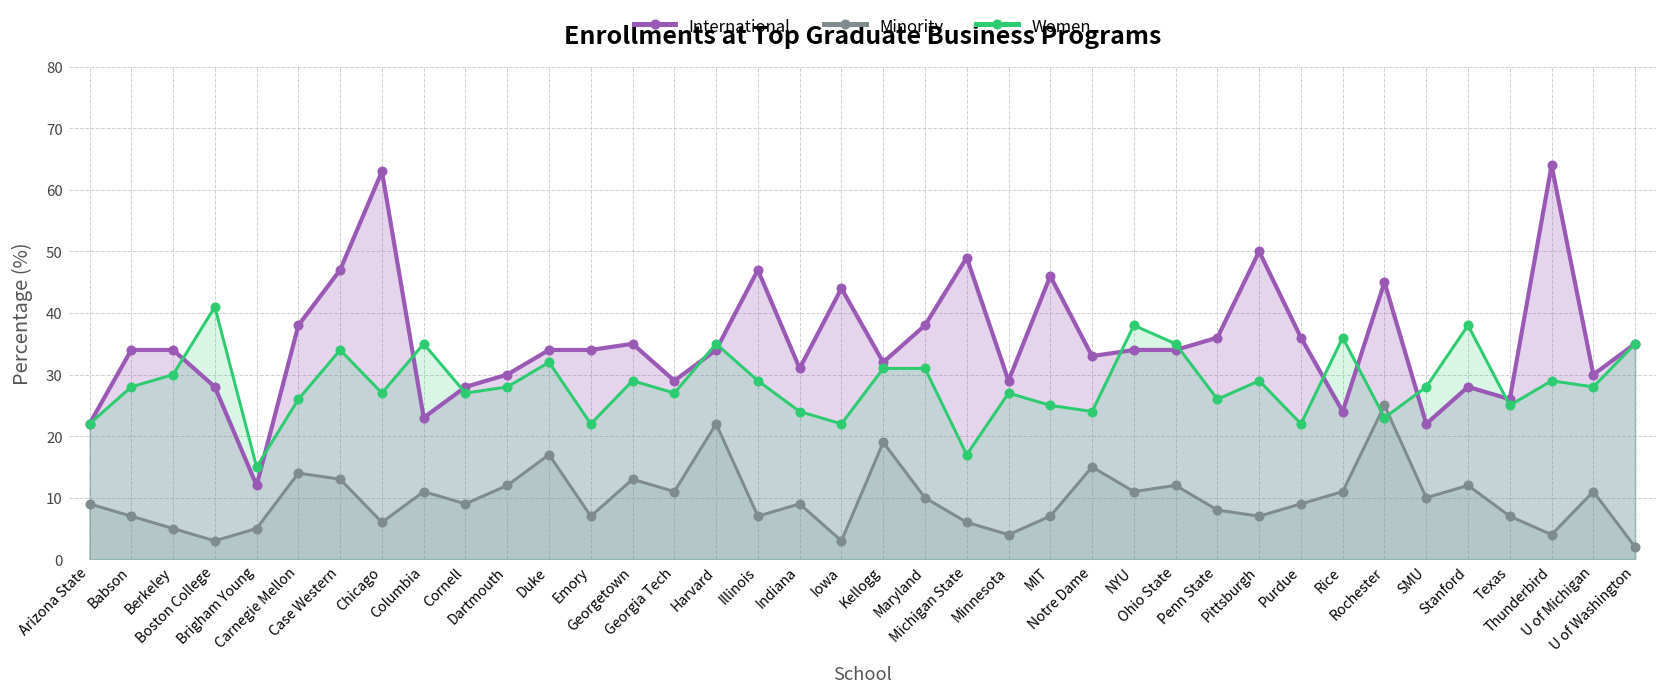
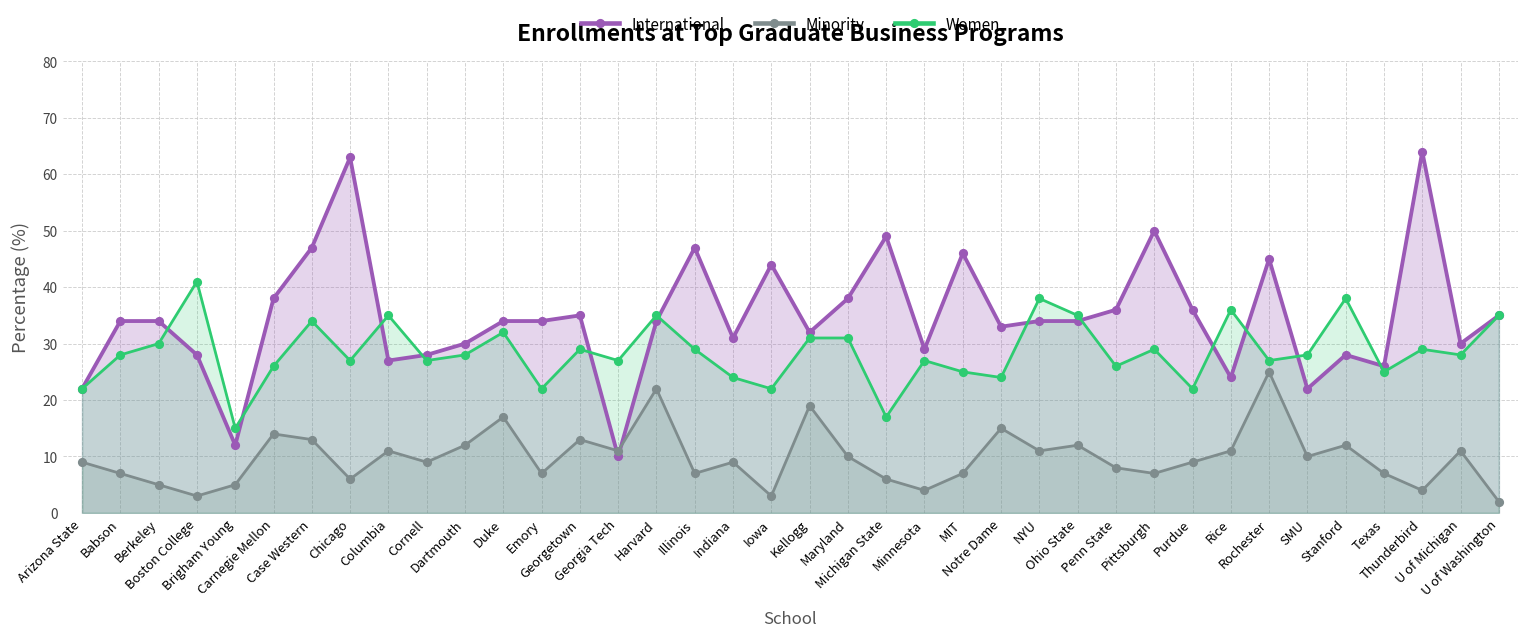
  {
    "International": {
      "Babson": 34,
      "Berkeley": 34,
      "Boston College": 28,
      "Brigham Young": 12,
      "Carnegie Mellon": 38,
      "Case Western": 47,
      "Chicago": 63,
-     "Columbia": 23,
+     "Columbia": 27,
      "Cornell": 28,
      "Dartmouth": 30,
      "Duke": 34,
      "Emory": 34,
      "Georgetown": 35,
-     "Georgia Tech": 29,
+     "Georgia Tech": 10,
      "Harvard": 34,
      "Illinois": 47,
      "Indiana": 31,
      "Iowa": 44,
      "Kellogg": 32,
      "Maryland": 38,
      "Michigan State": 49,
      "Minnesota": 29,
      "MIT": 46,
      "Notre Dame": 33,
      "NYU": 34,
      "Ohio State": 34,
      "Penn State": 36,
      "Pittsburgh": 50,
      "Purdue": 36,
      "Rice": 24,
      "Rochester": 45,
      "SMU": 22,
      "Stanford": 28,
      "Texas": 26,
      "Thunderbird": 64,
      "U of Michigan": 30
    },
    "Minority": {
      "Arizona State": 9,
      "Babson": 7,
      "Berkeley": 5,
      "Boston College": 3,
      "Brigham Young": 5,
      "Carnegie Mellon": 14,
      "Case Western": 13,
      "Chicago": 6,
      "Columbia": 11,
      "Cornell": 9,
      "Dartmouth": 12,
      "Duke": 17,
      "Emory": 7,
      "Georgetown": 13,
      "Georgia Tech": 11,
      "Harvard": 22,
      "Illinois": 7,
      "Indiana": 9,
      "Iowa": 3,
      "Kellogg": 19,
      "Maryland": 10,
      "Michigan State": 6,
      "Minnesota": 4,
      "MIT": 7,
      "Notre Dame": 15,
      "NYU": 11,
      "Ohio State": 12,
      "Penn State": 8,
      "Pittsburgh": 7,
      "Purdue": 9,
      "Rice": 11,
      "Rochester": 25,
      "SMU": 10,
      "Stanford": 12,
      "Texas": 7,
      "Thunderbird": 4,
      "U of Michigan": 11,
      "U of Washington": 2
    },
    "Women": {
      "Babson": 28,
      "Berkeley": 30,
      "Boston College": 41,
      "Brigham Young": 15,
      "Carnegie Mellon": 26,
      "Case Western": 34,
      "Chicago": 27,
      "Columbia": 35,
      "Cornell": 27,
      "Dartmouth": 28,
      "Duke": 32,
      "Emory": 22,
      "Georgetown": 29,
      "Georgia Tech": 27,
      "Harvard": 35,
      "Illinois": 29,
      "Indiana": 24,
      "Iowa": 22,
      "Kellogg": 31,
      "Maryland": 31,
      "Michigan State": 17,
      "Minnesota": 27,
      "MIT": 25,
      "Notre Dame": 24,
      "NYU": 38,
      "Ohio State": 35,
      "Penn State": 26,
      "Pittsburgh": 29,
      "Purdue": 22,
      "Rice": 36,
-     "Rochester": 23,
+     "Rochester": 27,
      "SMU": 28,
      "Stanford": 38,
      "Texas": 25,
      "Thunderbird": 29,
      "U of Michigan": 28
    }
  }
